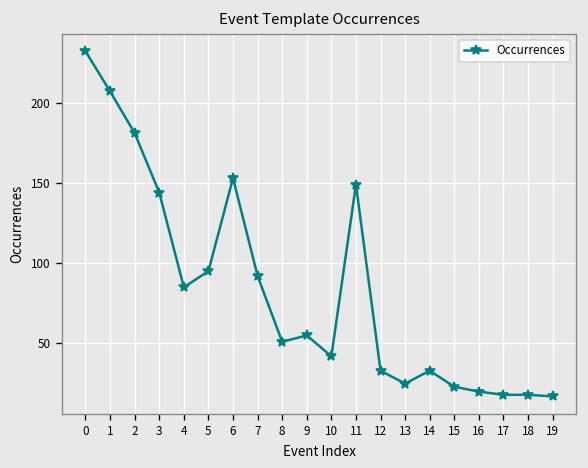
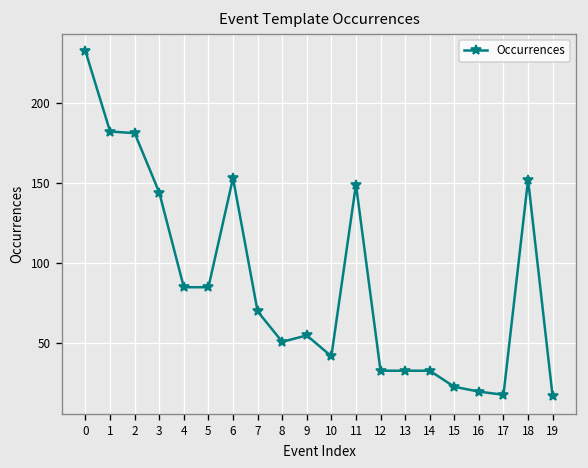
  {
    "0": 232,
-   "1": 207,
+   "1": 182,
    "2": 181,
    "3": 144,
    "4": 85,
-   "5": 95,
+   "5": 85,
    "6": 153,
-   "7": 92,
+   "7": 70,
    "8": 51,
    "9": 55,
    "10": 42,
    "11": 149,
    "12": 33,
-   "13": 25,
+   "13": 33,
    "14": 33,
    "15": 23,
    "16": 20,
    "17": 18,
-   "18": 18,
+   "18": 152,
    "19": 17
  }
